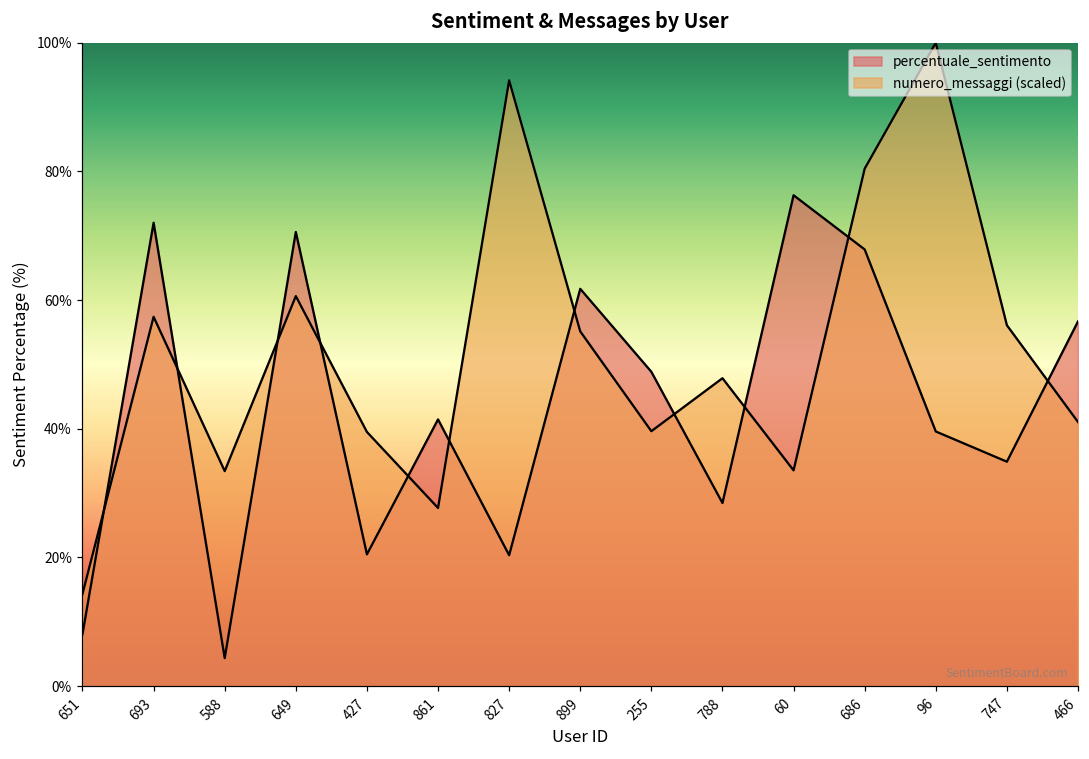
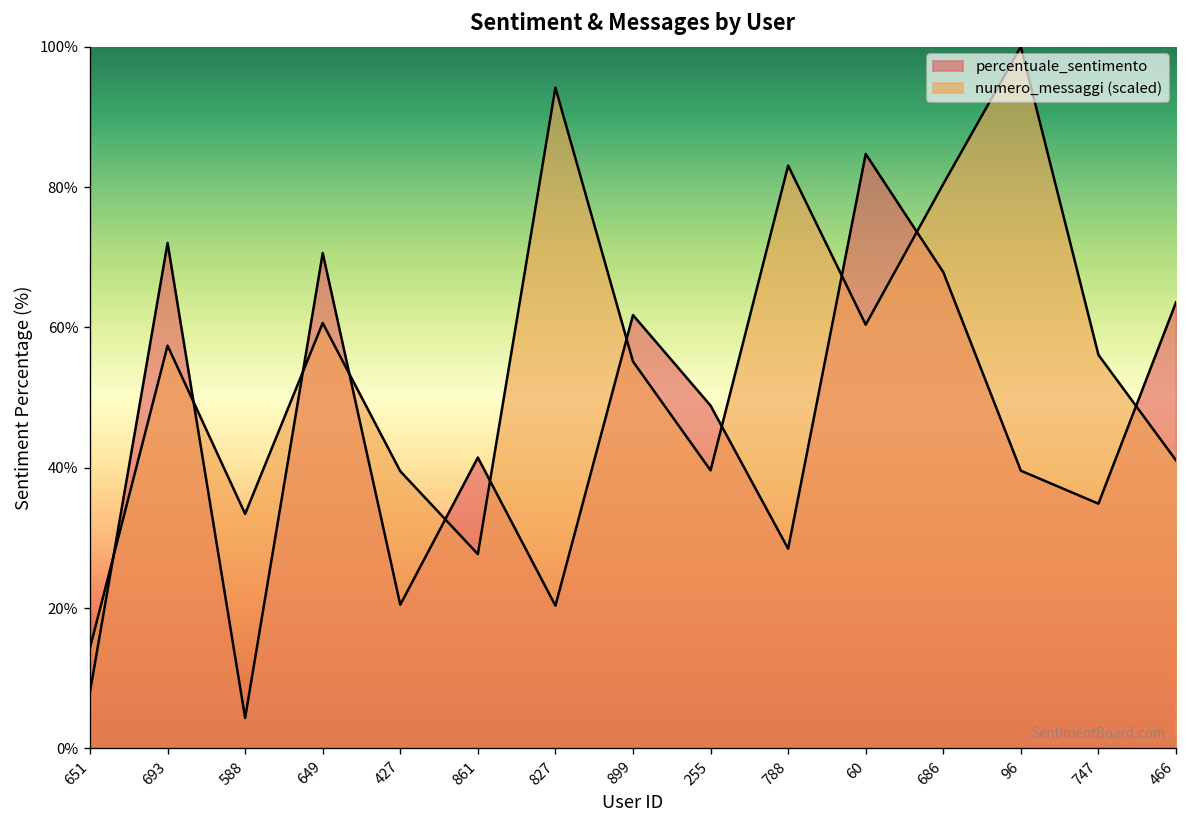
  {
    "percentuale_sentimento": {
      "651": "8%",
      "693": "72%",
      "588": "4%",
      "649": "71%",
      "427": "20%",
      "861": "41%",
      "827": "20%",
      "899": "62%",
      "255": "49%",
      "788": "28%",
-     "60": "76%",
+     "60": "85%",
      "686": "68%",
      "96": "40%",
      "747": "35%",
-     "466": "57%"
+     "466": "64%"
    },
    "numero_messaggi (scaled)": {
      "651": "14%",
      "693": "57%",
      "588": "33%",
      "649": "61%",
      "427": "39%",
      "861": "28%",
      "827": "94%",
      "899": "55%",
      "255": "40%",
-     "788": "48%",
-     "60": "34%",
+     "788": "83%",
+     "60": "60%",
      "686": "80%",
      "96": "100%",
      "747": "56%",
      "466": "41%"
    }
  }
